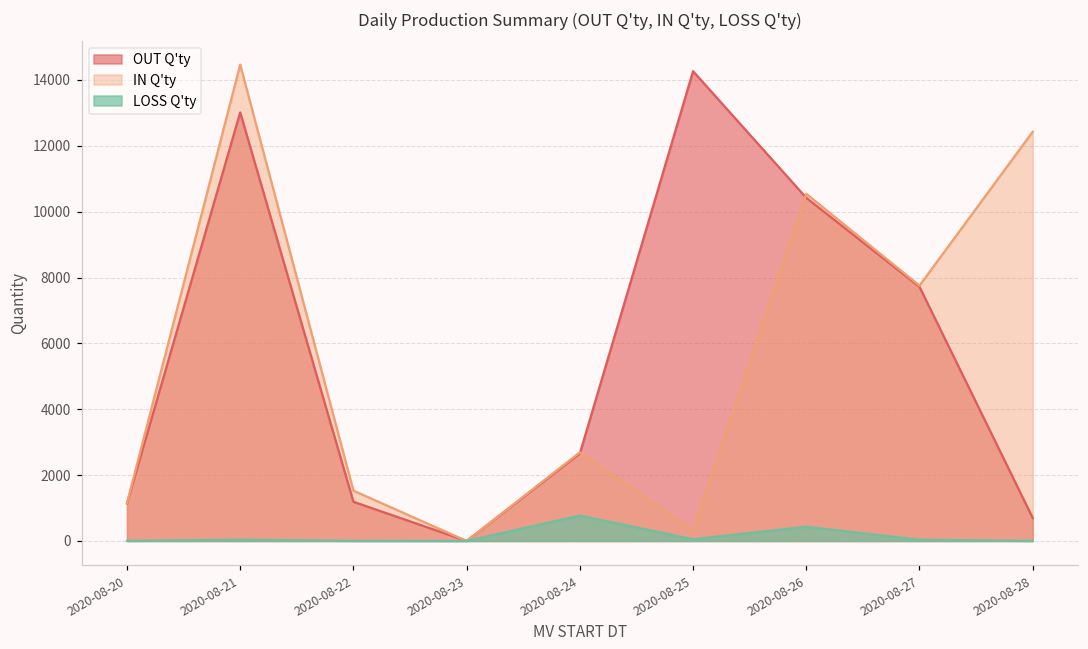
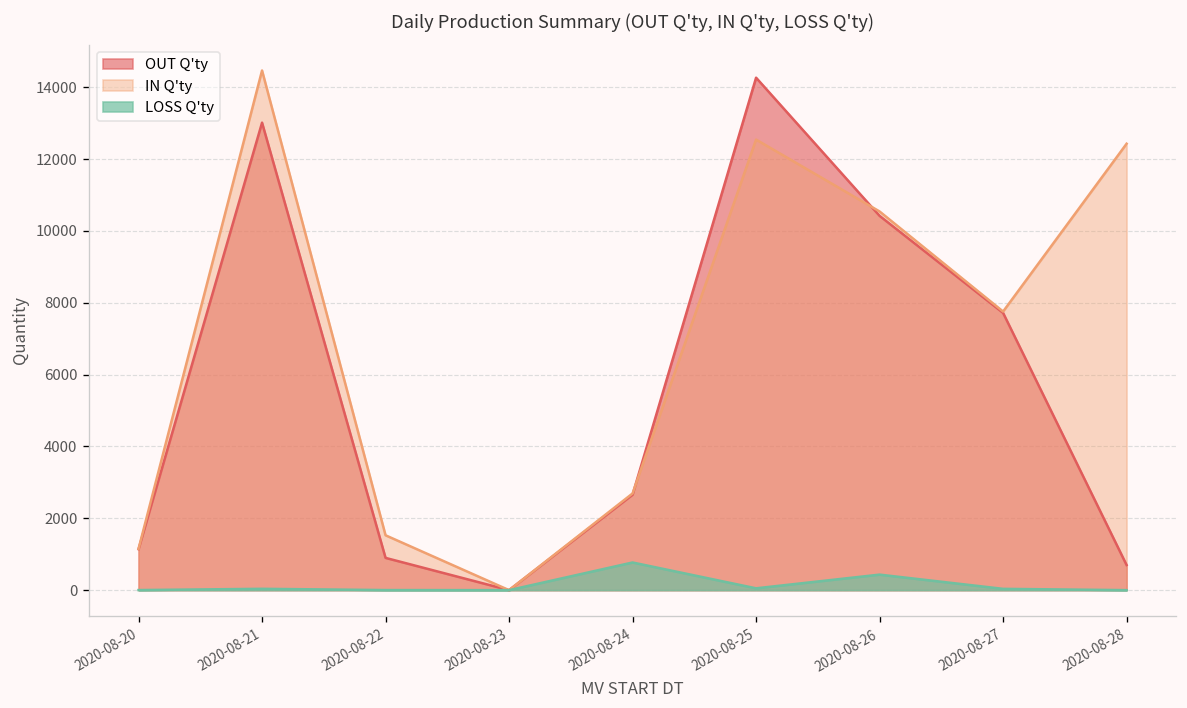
  {
    "OUT Q'ty": {
      "2020-08-21": 13000,
-     "2020-08-22": 1200,
+     "2020-08-22": 900,
      "2020-08-25": 14300,
      "2020-08-26": 10400,
      "2020-08-28": 700
    },
    "IN Q'ty": {
      "2020-08-21": 14500,
      "2020-08-22": 1500,
-     "2020-08-25": 300,
+     "2020-08-25": 12500,
      "2020-08-26": 10500,
      "2020-08-28": 12400
    },
    "LOSS Q'ty": {
      "2020-08-20": 0,
      "2020-08-21": 0,
      "2020-08-22": 0,
      "2020-08-24": 800,
      "2020-08-25": 100,
      "2020-08-26": 400,
      "2020-08-27": 0,
      "2020-08-28": 0
    }
  }
